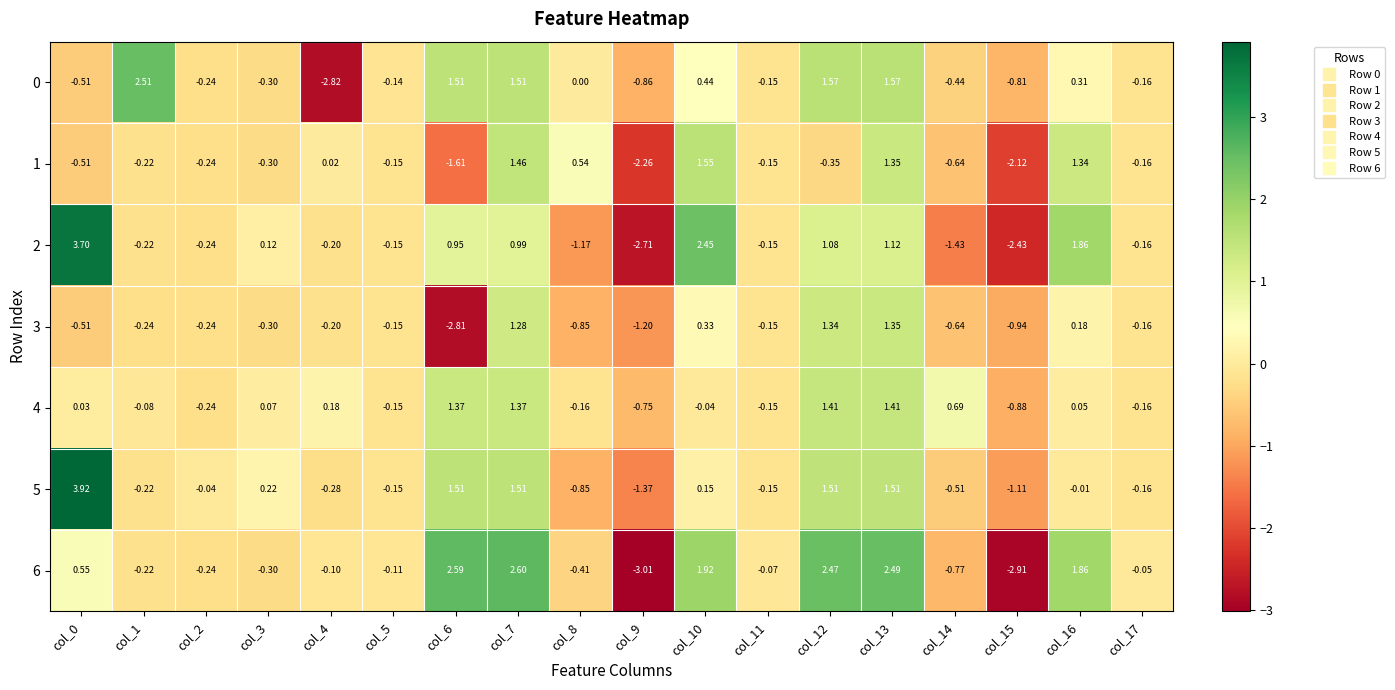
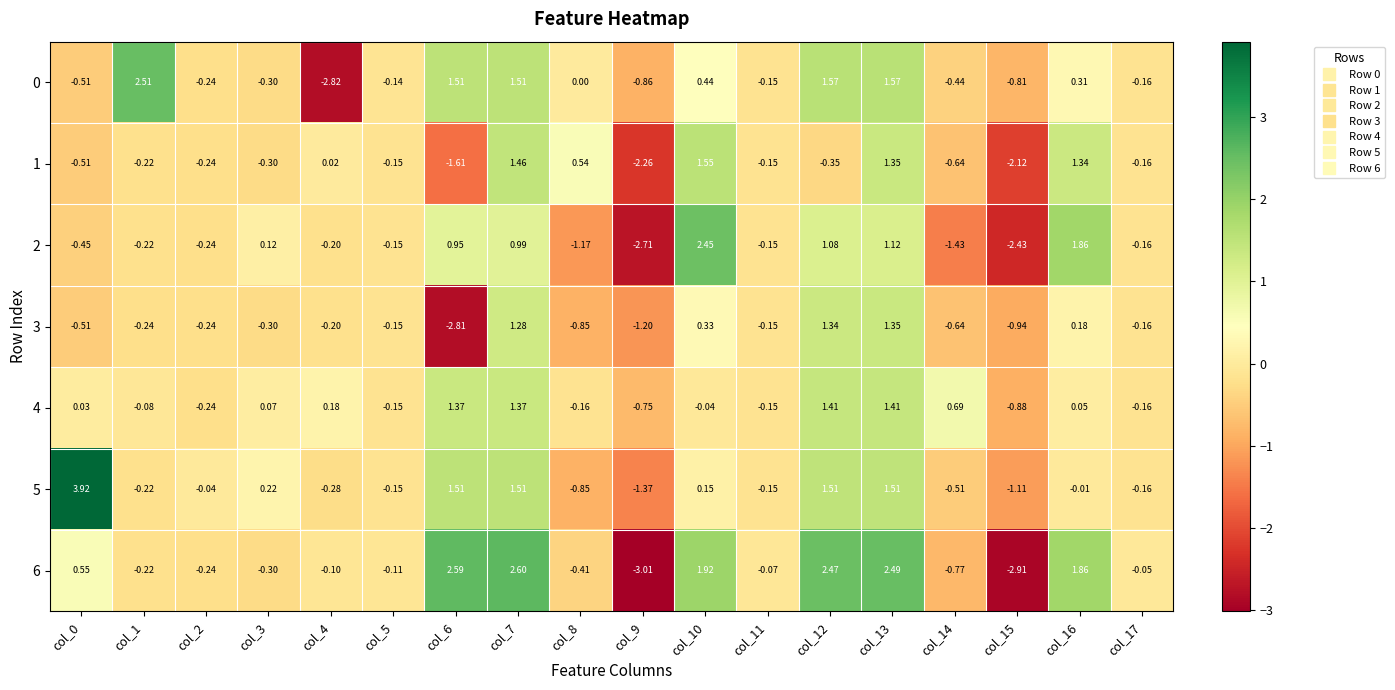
  {
    "0": {
      "col_0": -0.51,
      "col_1": 2.51,
      "col_2": -0.24,
      "col_3": -0.30,
      "col_4": -2.82,
      "col_5": -0.14,
      "col_6": 1.51,
      "col_7": 1.51,
      "col_8": 0.00,
      "col_9": -0.86,
      "col_10": 0.44,
      "col_11": -0.15,
      "col_12": 1.57,
      "col_13": 1.57,
      "col_14": -0.44,
      "col_15": -0.81,
      "col_16": 0.31,
      "col_17": -0.16
    },
    "1": {
      "col_0": -0.51,
      "col_1": -0.22,
      "col_2": -0.24,
      "col_3": -0.30,
      "col_4": 0.02,
      "col_5": -0.15,
      "col_6": -1.61,
      "col_7": 1.46,
      "col_8": 0.54,
      "col_9": -2.26,
      "col_10": 1.55,
      "col_11": -0.15,
      "col_12": -0.35,
      "col_13": 1.35,
      "col_14": -0.64,
      "col_15": -2.12,
      "col_16": 1.34,
      "col_17": -0.16
    },
    "2": {
-     "col_0": 3.70,
+     "col_0": -0.45,
      "col_1": -0.22,
      "col_2": -0.24,
      "col_3": 0.12,
      "col_4": -0.20,
      "col_5": -0.15,
      "col_6": 0.95,
      "col_7": 0.99,
      "col_8": -1.17,
      "col_9": -2.71,
      "col_10": 2.45,
      "col_11": -0.15,
      "col_12": 1.08,
      "col_13": 1.12,
      "col_14": -1.43,
      "col_15": -2.43,
      "col_16": 1.86,
      "col_17": -0.16
    },
    "3": {
      "col_0": -0.51,
      "col_1": -0.24,
      "col_2": -0.24,
      "col_3": -0.30,
      "col_4": -0.20,
      "col_5": -0.15,
      "col_6": -2.81,
      "col_7": 1.28,
      "col_8": -0.85,
      "col_9": -1.20,
      "col_10": 0.33,
      "col_11": -0.15,
      "col_12": 1.34,
      "col_13": 1.35,
      "col_14": -0.64,
      "col_15": -0.94,
      "col_16": 0.18,
      "col_17": -0.16
    },
    "4": {
      "col_0": 0.03,
      "col_1": -0.08,
      "col_2": -0.24,
      "col_3": 0.07,
      "col_4": 0.18,
      "col_5": -0.15,
      "col_6": 1.37,
      "col_7": 1.37,
      "col_8": -0.16,
      "col_9": -0.75,
      "col_10": -0.04,
      "col_11": -0.15,
      "col_12": 1.41,
      "col_13": 1.41,
      "col_14": 0.69,
      "col_15": -0.88,
      "col_16": 0.05,
      "col_17": -0.16
    },
    "5": {
      "col_0": 3.92,
      "col_1": -0.22,
      "col_2": -0.04,
      "col_3": 0.22,
      "col_4": -0.28,
      "col_5": -0.15,
      "col_6": 1.51,
      "col_7": 1.51,
      "col_8": -0.85,
      "col_9": -1.37,
      "col_10": 0.15,
      "col_11": -0.15,
      "col_12": 1.51,
      "col_13": 1.51,
      "col_14": -0.51,
      "col_15": -1.11,
      "col_16": -0.01,
      "col_17": -0.16
    },
    "6": {
      "col_0": 0.55,
      "col_1": -0.22,
      "col_2": -0.24,
      "col_3": -0.30,
      "col_4": -0.10,
      "col_5": -0.11,
      "col_6": 2.59,
      "col_7": 2.60,
      "col_8": -0.41,
      "col_9": -3.01,
      "col_10": 1.92,
      "col_11": -0.07,
      "col_12": 2.47,
      "col_13": 2.49,
      "col_14": -0.77,
      "col_15": -2.91,
      "col_16": 1.86,
      "col_17": -0.05
    }
  }
